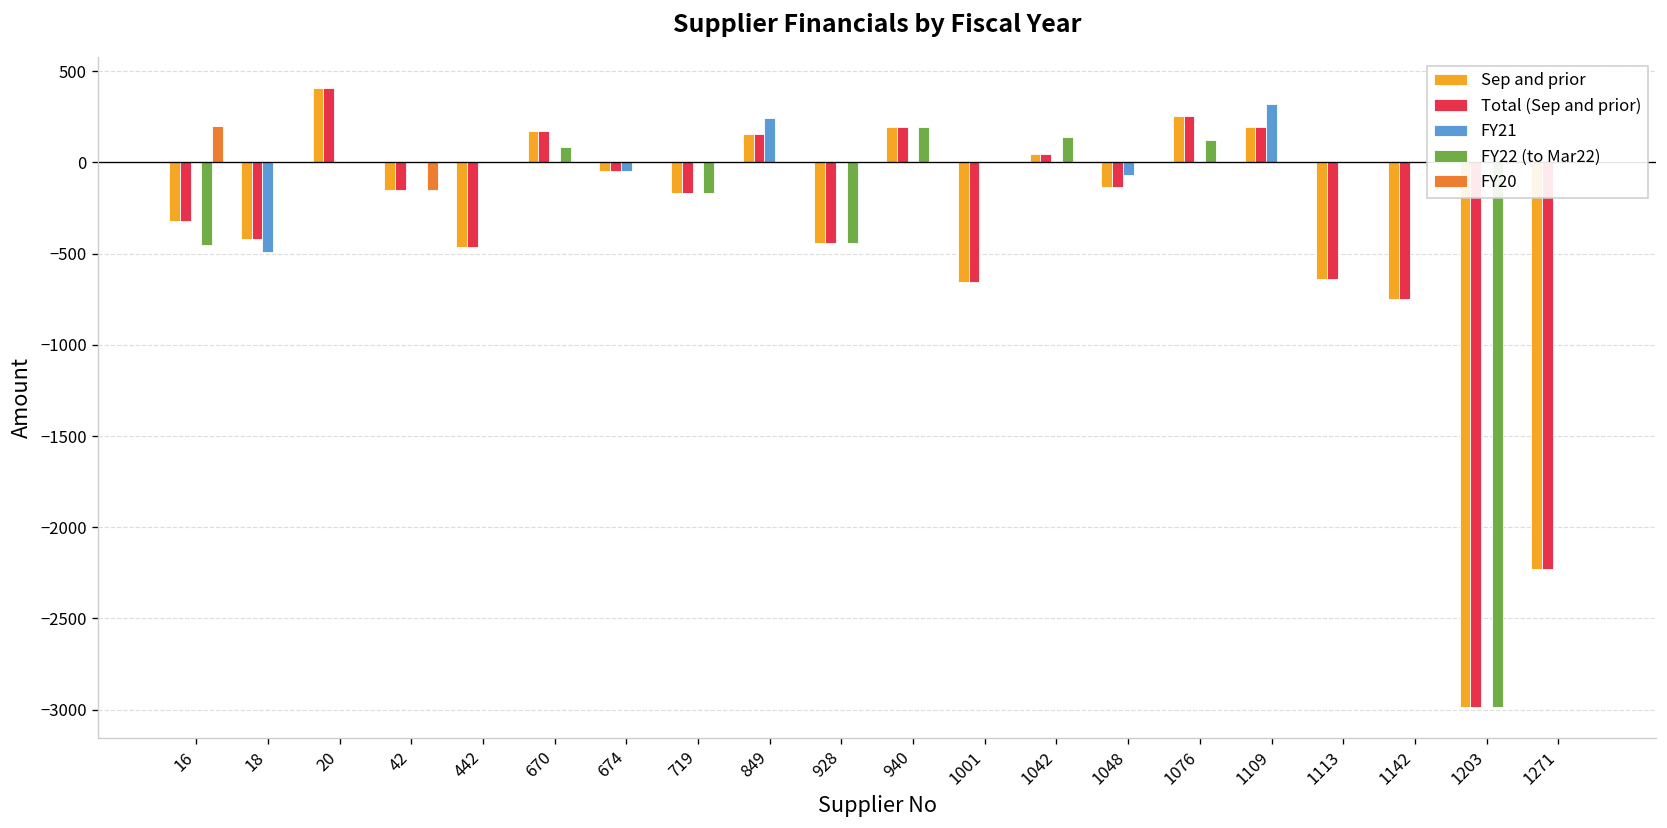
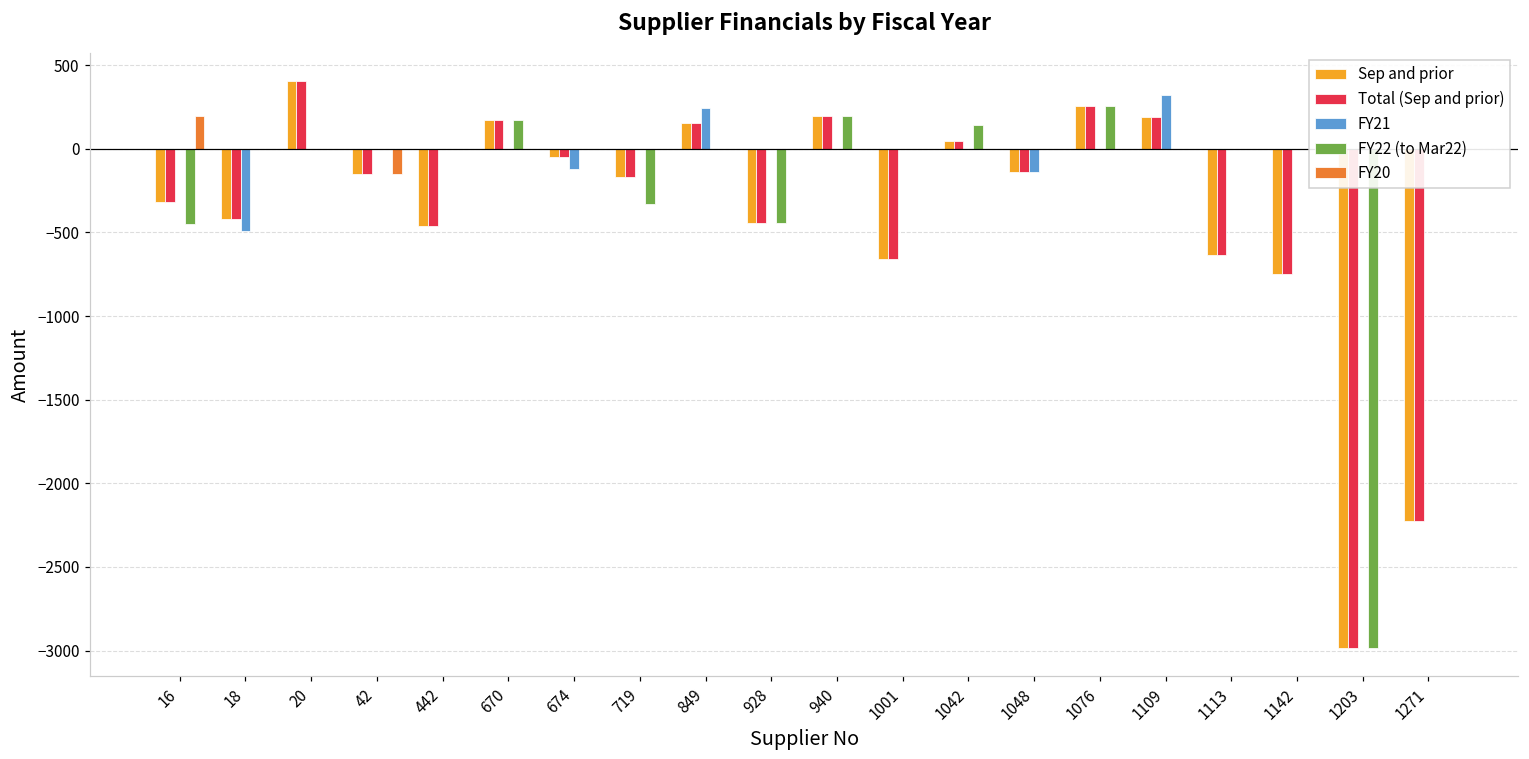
  {
    "Total (Sep and prior)": {
      "16": -320,
      "18": -420,
      "20": 410,
      "42": -150,
      "442": -460,
      "670": 170,
      "674": -50,
      "719": -170,
      "849": 160,
      "928": -440,
      "940": 190,
      "1001": -660,
      "1042": 50,
      "1048": -140,
      "1076": 260,
      "1109": 190,
      "1113": -640,
      "1142": -750,
      "1203": -2990,
      "1271": -2230
    },
    "FY21": {
      "16": 0,
      "18": -490,
      "20": 0,
      "42": 0,
      "442": 0,
      "670": 0,
-     "674": -50,
+     "674": -120,
      "719": 0,
      "849": 240,
      "928": 0,
      "940": 0,
      "1001": 0,
      "1042": 0,
-     "1048": -70,
+     "1048": -140,
      "1076": 0,
      "1109": 320,
      "1113": 0,
      "1142": 0
    },
    "FY22 (to Mar22)": {
      "16": -450,
      "18": 0,
      "20": 0,
      "42": 0,
      "442": 0,
-     "670": 80,
+     "670": 170,
      "674": 0,
-     "719": -170,
+     "719": -330,
      "849": 0,
      "928": -440,
      "940": 190,
      "1001": 0,
      "1042": 140,
      "1048": 0,
-     "1076": 120,
+     "1076": 260,
      "1109": 0,
      "1113": 0,
      "1142": 0,
      "1203": -2990
    }
  }
